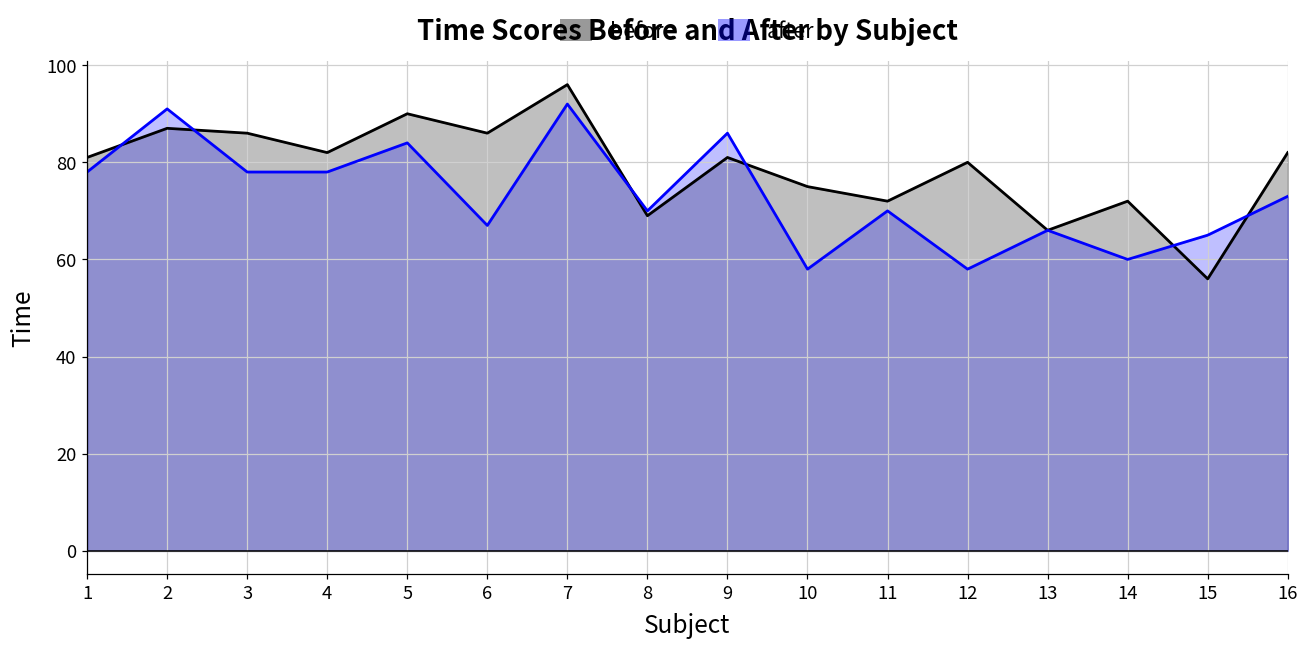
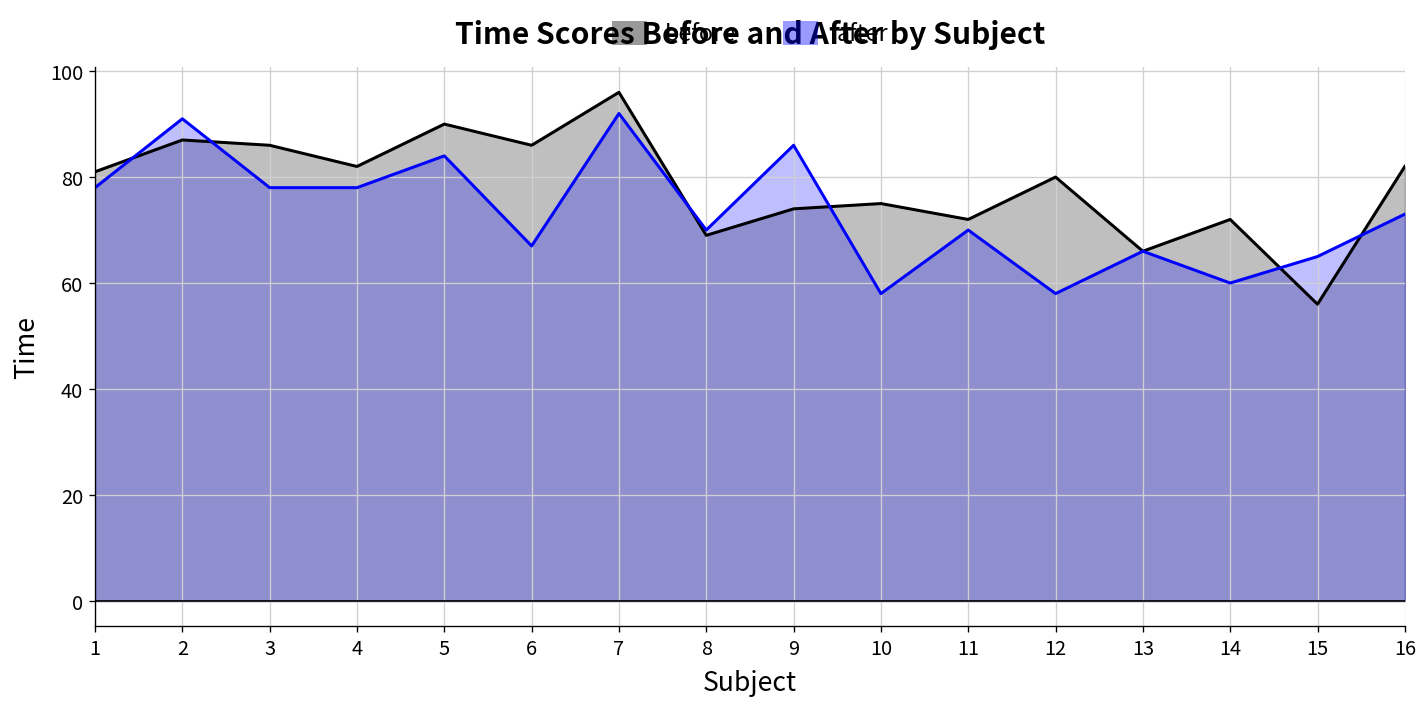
  {
    "before": {
      "1": 81,
      "2": 87,
      "3": 86,
      "4": 82,
      "5": 90,
      "6": 86,
      "7": 96,
      "8": 69,
-     "9": 81,
+     "9": 74,
      "10": 75,
      "11": 72,
      "12": 80,
      "14": 72,
      "15": 56,
      "16": 82
    },
    "after": {
      "1": 78,
      "2": 91,
      "3": 78,
      "4": 78,
      "5": 84,
      "6": 67,
      "7": 92,
      "8": 70,
      "9": 86,
      "10": 58,
      "11": 70,
      "12": 58,
      "14": 60,
      "15": 65,
      "16": 73
    }
  }
